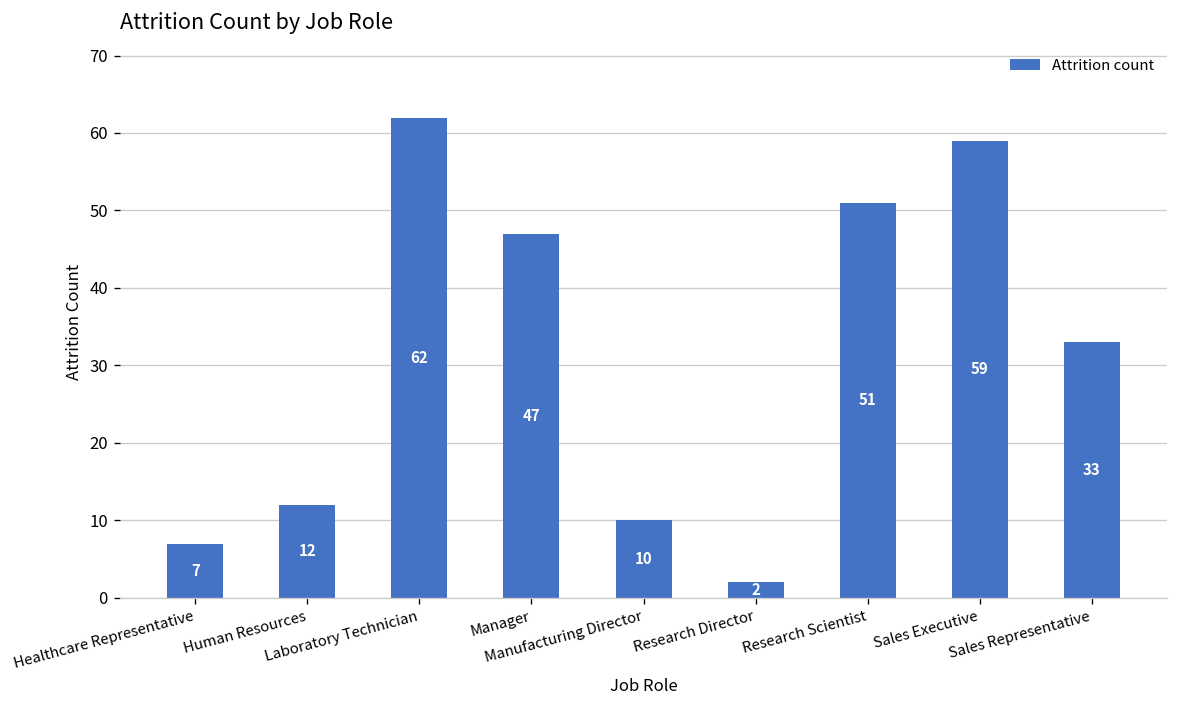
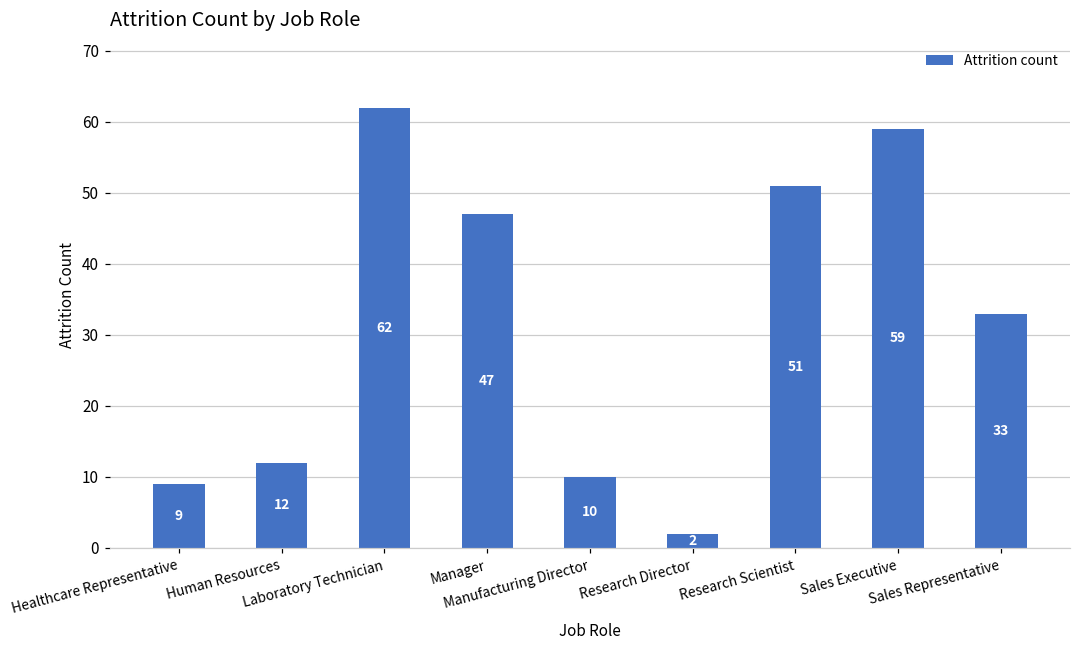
  {
-   "Healthcare Representative": 7,
+   "Healthcare Representative": 9,
    "Human Resources": 12,
    "Laboratory Technician": 62,
    "Manager": 47,
    "Manufacturing Director": 10,
    "Research Director": 2,
    "Research Scientist": 51,
    "Sales Executive": 59,
    "Sales Representative": 33
  }
